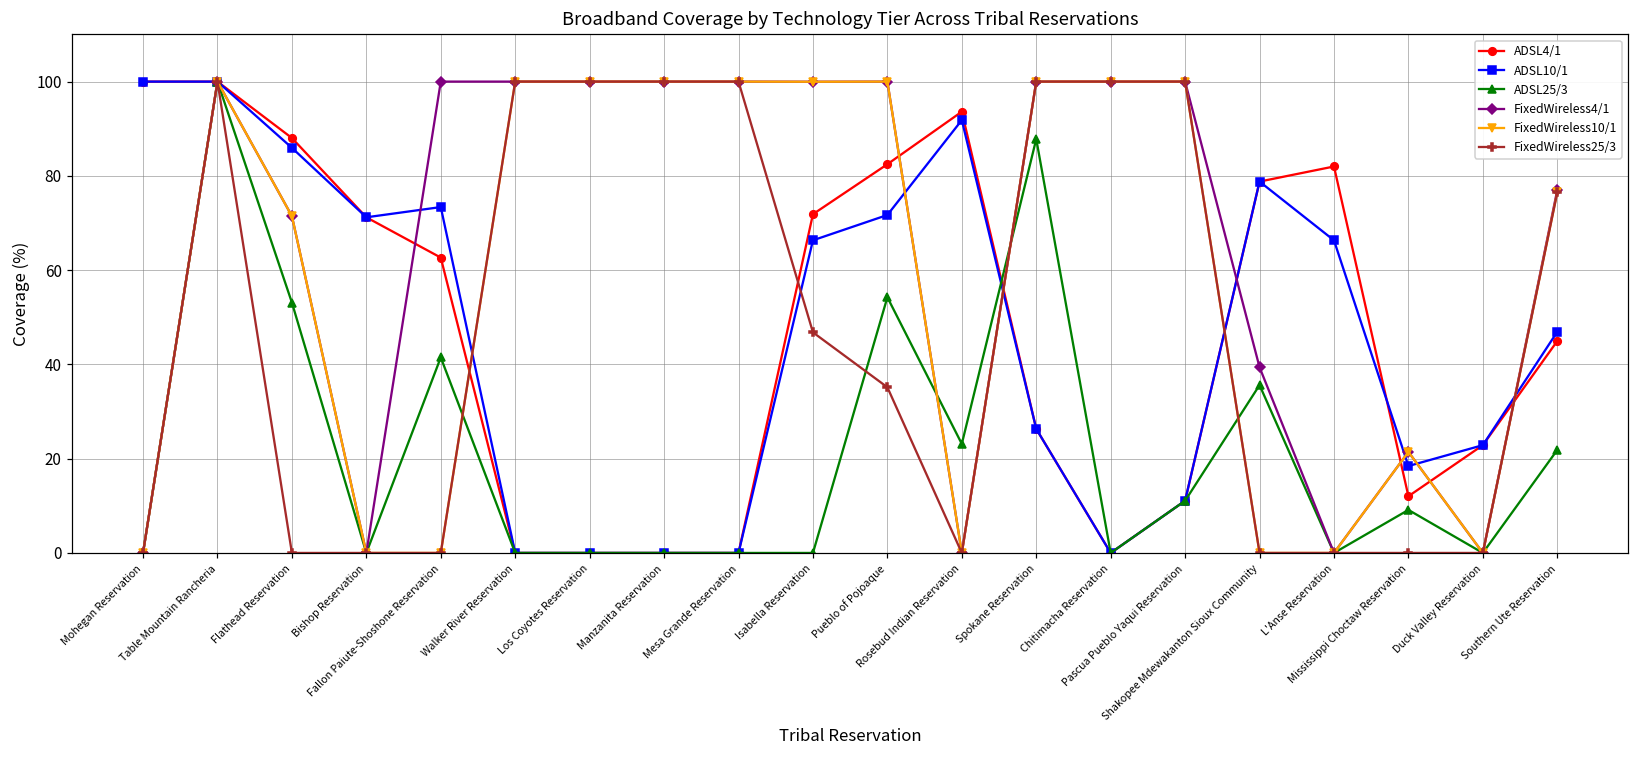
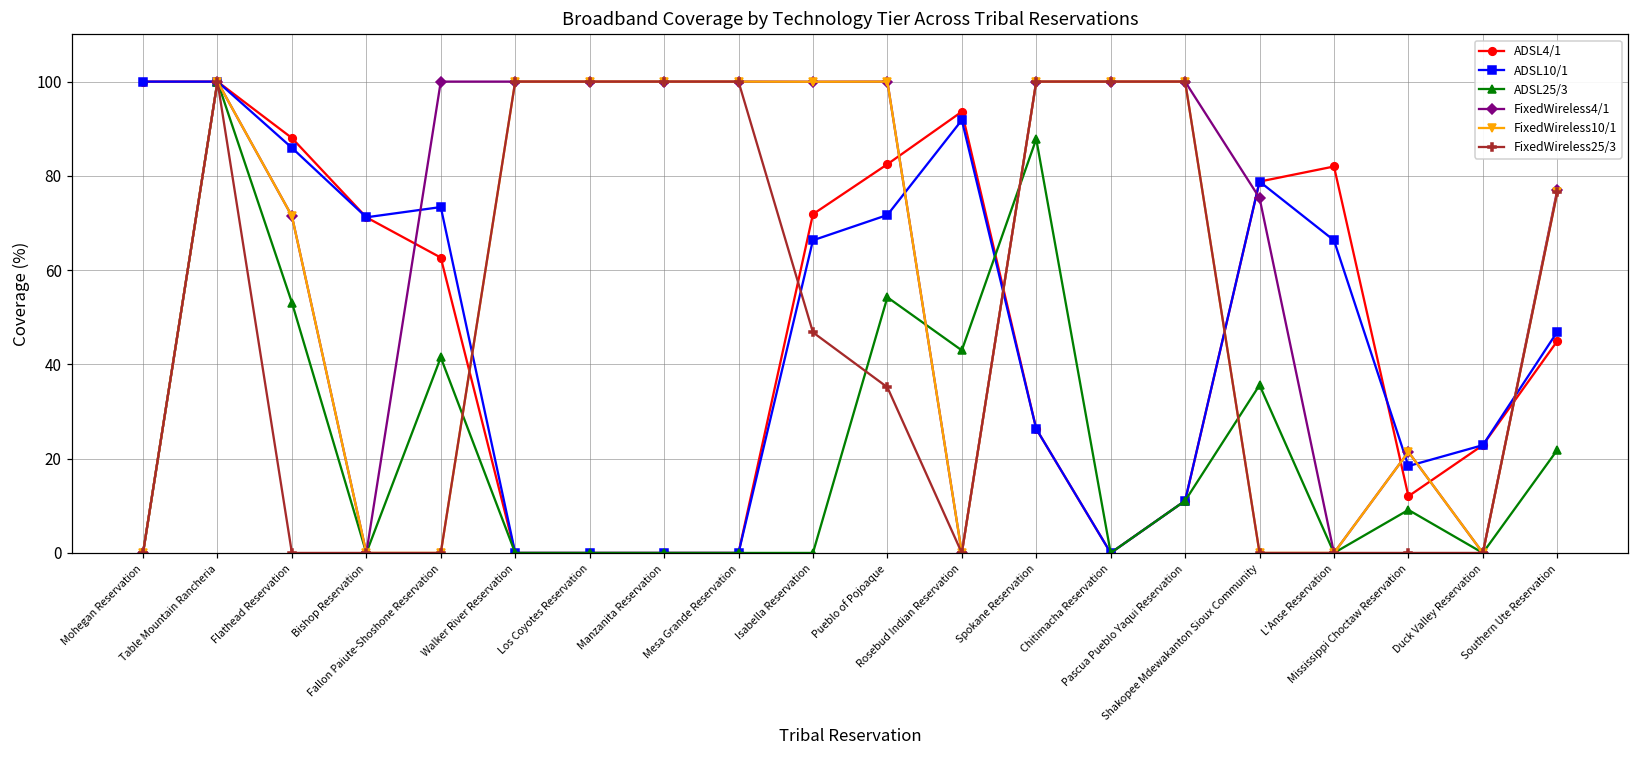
  {
    "ADSL4/1": {
      "Flathead Reservation": 88,
      "Fallon Paiute-Shoshone Reservation": 63,
      "Isabella Reservation": 72,
      "Pueblo of Pojoaque": 82,
      "Rosebud Indian Reservation": 94,
      "L'Anse Reservation": 82,
      "Mississippi Choctaw Reservation": 12,
      "Southern Ute Reservation": 45
    },
    "ADSL10/1": {
      "Flathead Reservation": 86,
      "Fallon Paiute-Shoshone Reservation": 73,
      "Isabella Reservation": 66,
      "Pueblo of Pojoaque": 72,
      "Rosebud Indian Reservation": 92,
      "L'Anse Reservation": 66,
      "Mississippi Choctaw Reservation": 18,
      "Southern Ute Reservation": 47
    },
    "ADSL25/3": {
      "Flathead Reservation": 53,
      "Fallon Paiute-Shoshone Reservation": 41,
      "Isabella Reservation": 0,
      "Pueblo of Pojoaque": 54,
-     "Rosebud Indian Reservation": 23,
+     "Rosebud Indian Reservation": 43,
      "Spokane Reservation": 88,
      "Shakopee Mdewakanton Sioux Community": 36,
      "Mississippi Choctaw Reservation": 9,
      "Southern Ute Reservation": 22
    },
    "FixedWireless4/1": {
      "Fallon Paiute-Shoshone Reservation": 100,
-     "Shakopee Mdewakanton Sioux Community": 39
+     "Shakopee Mdewakanton Sioux Community": 75
    },
    "FixedWireless25/3": {
      "Flathead Reservation": 0,
      "Isabella Reservation": 47,
      "Pueblo of Pojoaque": 35,
      "Mississippi Choctaw Reservation": 0
    }
  }
